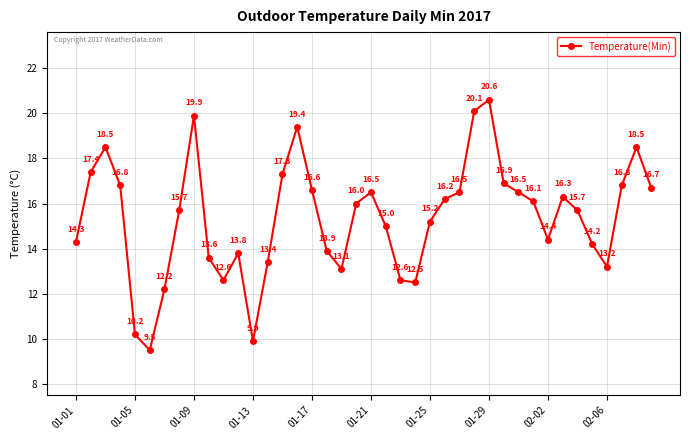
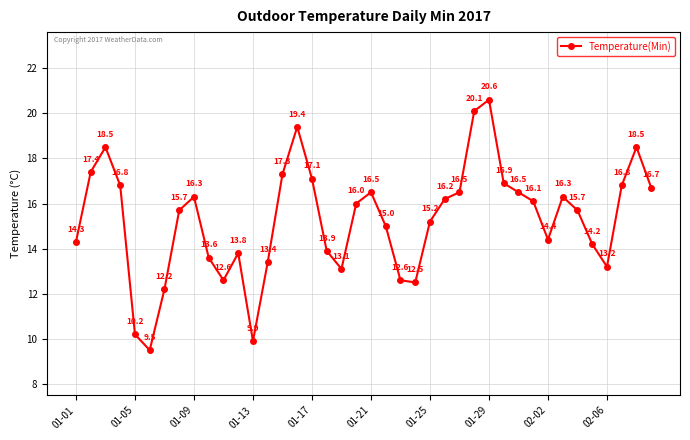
  {
    "01-01": 14.3,
    "01-05": 10.2,
-   "01-09": 19.9,
+   "01-09": 16.3,
    "01-13": 9.9,
-   "01-17": 16.6,
+   "01-17": 17.1,
    "01-21": 16.5,
    "01-25": 15.2,
    "01-29": 20.6,
    "02-02": 14.4,
    "02-06": 13.2
  }
